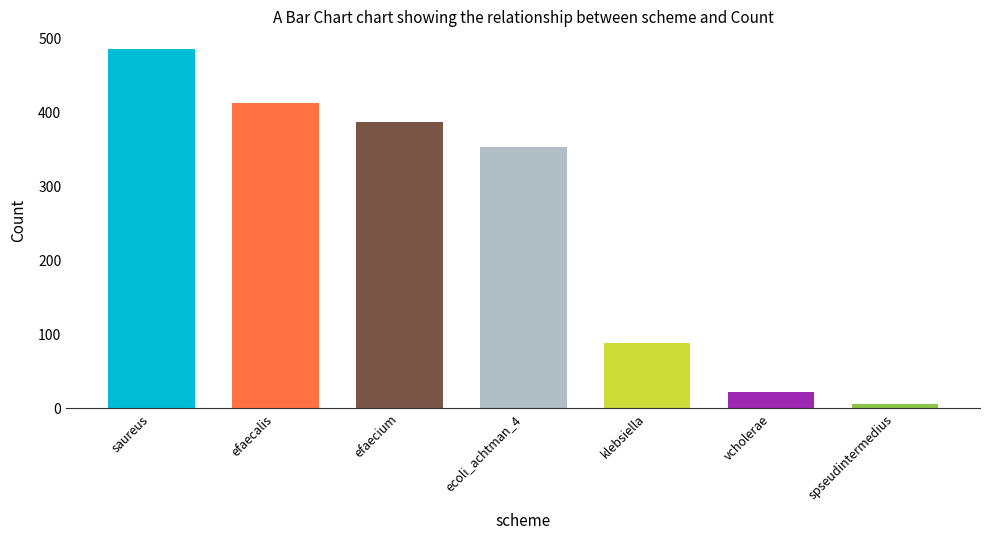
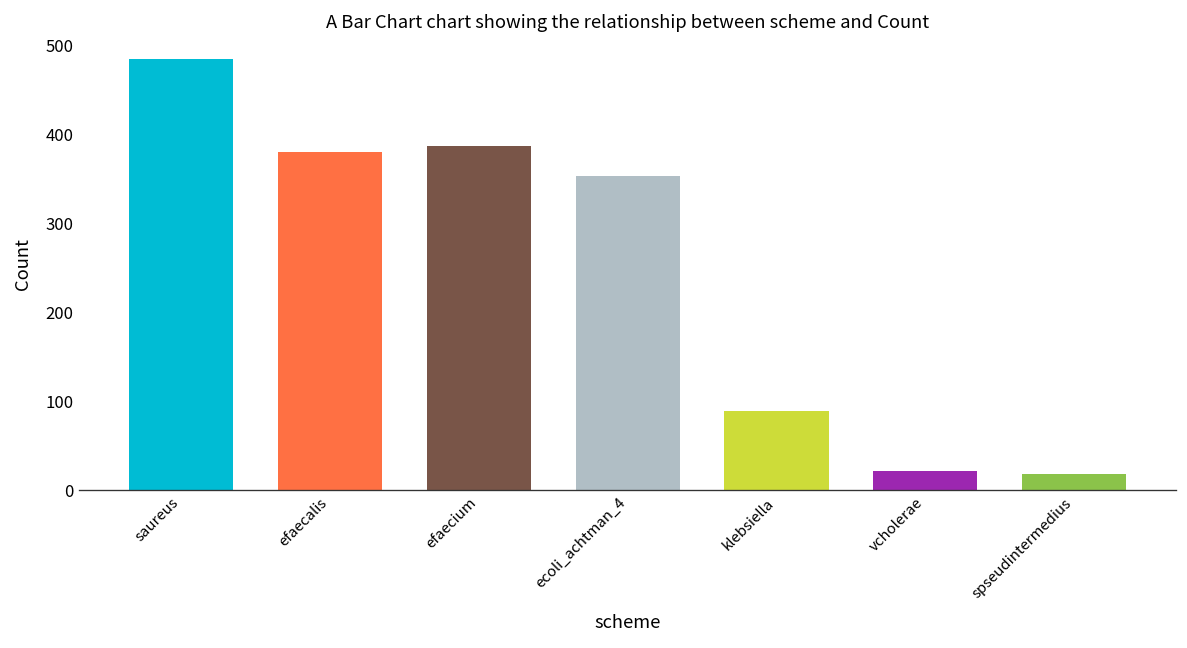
  {
    "saureus": 490,
-   "efaecalis": 410,
+   "efaecalis": 380,
    "efaecium": 390,
    "ecoli_achtman_4": 350,
    "klebsiella": 90,
    "vcholerae": 20,
-   "spseudintermedius": 10
+   "spseudintermedius": 20
  }
